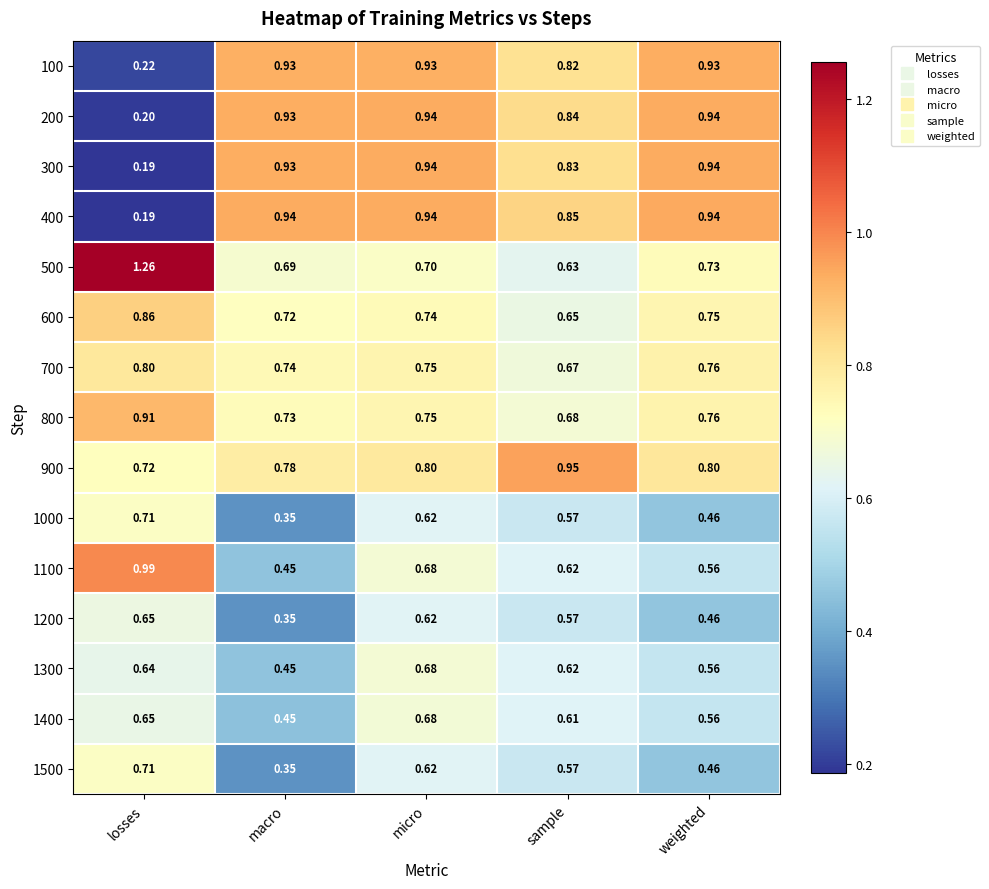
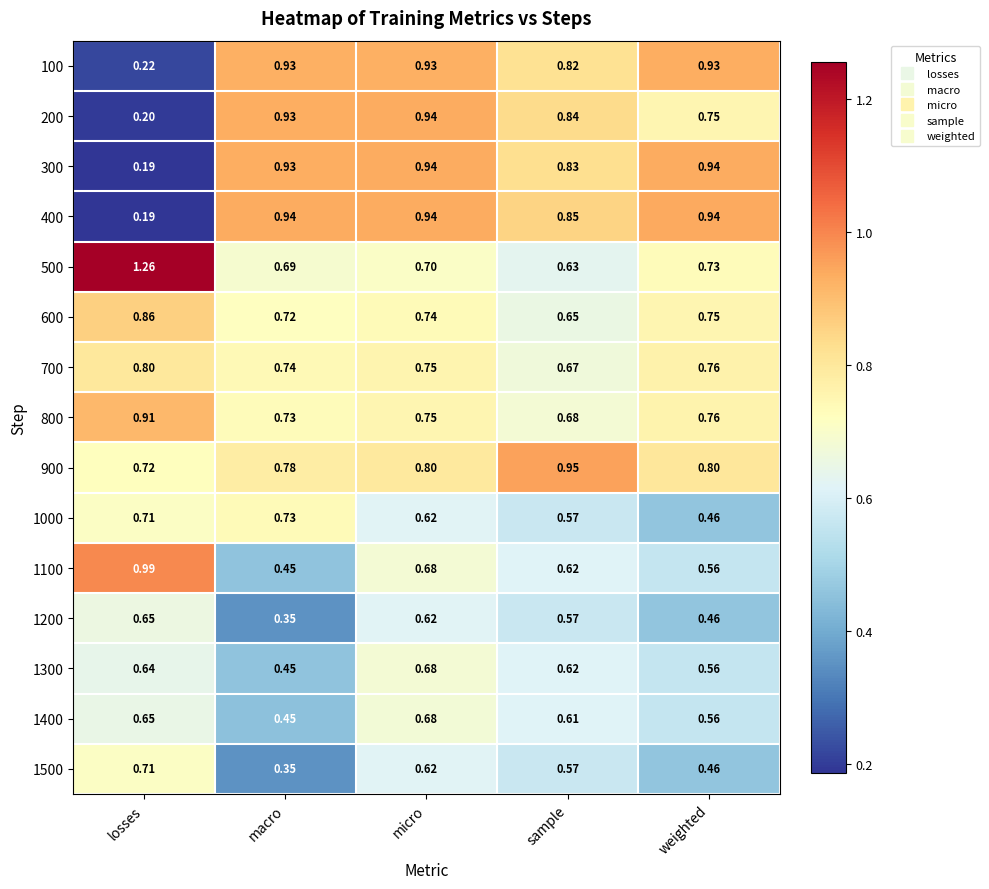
  {
    "100": {
      "losses": 0.22,
      "macro": 0.93,
      "micro": 0.93,
      "sample": 0.82,
      "weighted": 0.93
    },
    "200": {
      "losses": 0.20,
      "macro": 0.93,
      "micro": 0.94,
      "sample": 0.84,
-     "weighted": 0.94
+     "weighted": 0.75
    },
    "300": {
      "losses": 0.19,
      "macro": 0.93,
      "micro": 0.94,
      "sample": 0.83,
      "weighted": 0.94
    },
    "400": {
      "losses": 0.19,
      "macro": 0.94,
      "micro": 0.94,
      "sample": 0.85,
      "weighted": 0.94
    },
    "500": {
      "losses": 1.26,
      "macro": 0.69,
      "micro": 0.70,
      "sample": 0.63,
      "weighted": 0.73
    },
    "600": {
      "losses": 0.86,
      "macro": 0.72,
      "micro": 0.74,
      "sample": 0.65,
      "weighted": 0.75
    },
    "700": {
      "losses": 0.80,
      "macro": 0.74,
      "micro": 0.75,
      "sample": 0.67,
      "weighted": 0.76
    },
    "800": {
      "losses": 0.91,
      "macro": 0.73,
      "micro": 0.75,
      "sample": 0.68,
      "weighted": 0.76
    },
    "900": {
      "losses": 0.72,
      "macro": 0.78,
      "micro": 0.80,
      "sample": 0.95,
      "weighted": 0.80
    },
    "1000": {
      "losses": 0.71,
-     "macro": 0.35,
+     "macro": 0.73,
      "micro": 0.62,
      "sample": 0.57,
      "weighted": 0.46
    },
    "1100": {
      "losses": 0.99,
      "macro": 0.45,
      "micro": 0.68,
      "sample": 0.62,
      "weighted": 0.56
    },
    "1200": {
      "losses": 0.65,
      "macro": 0.35,
      "micro": 0.62,
      "sample": 0.57,
      "weighted": 0.46
    },
    "1300": {
      "losses": 0.64,
      "macro": 0.45,
      "micro": 0.68,
      "sample": 0.62,
      "weighted": 0.56
    },
    "1400": {
      "losses": 0.65,
      "macro": 0.45,
      "micro": 0.68,
      "sample": 0.61,
      "weighted": 0.56
    },
    "1500": {
      "losses": 0.71,
      "macro": 0.35,
      "micro": 0.62,
      "sample": 0.57,
      "weighted": 0.46
    }
  }
